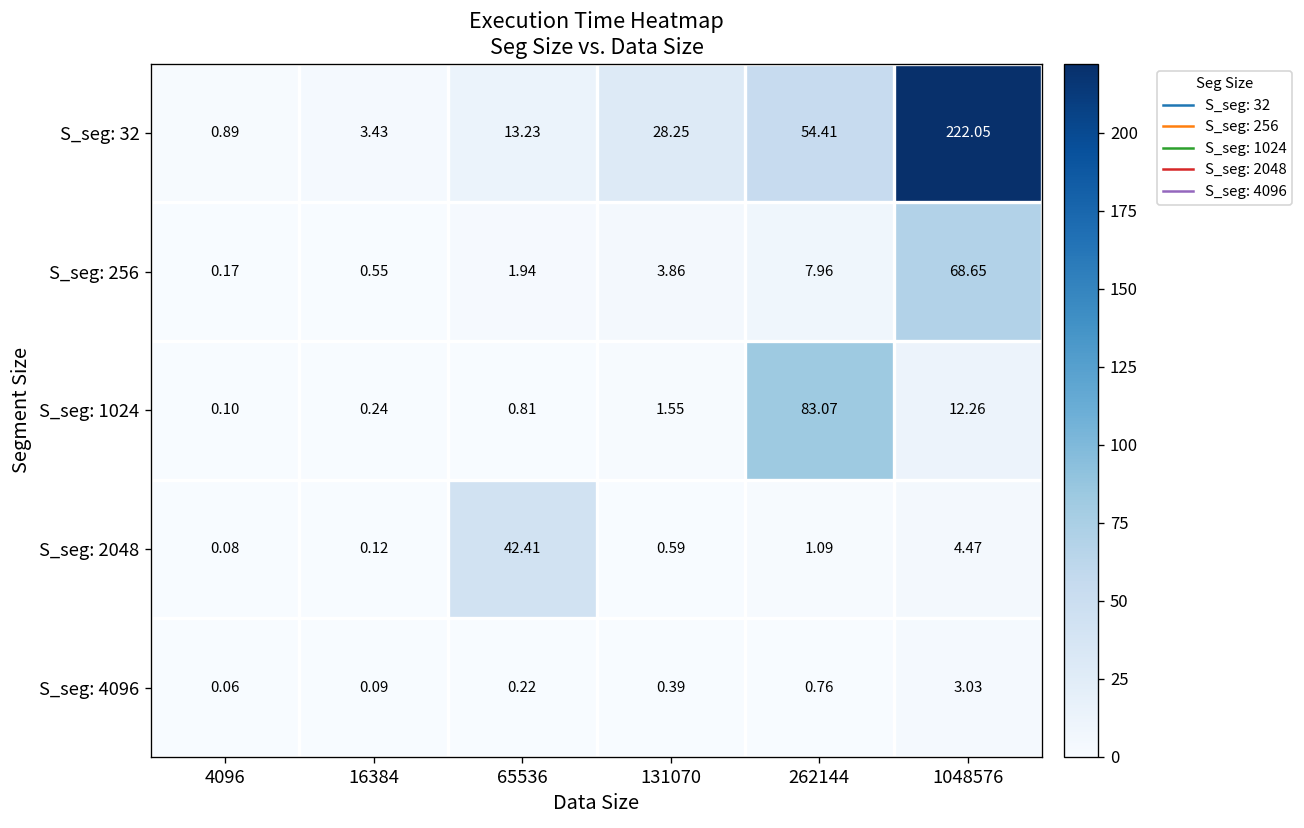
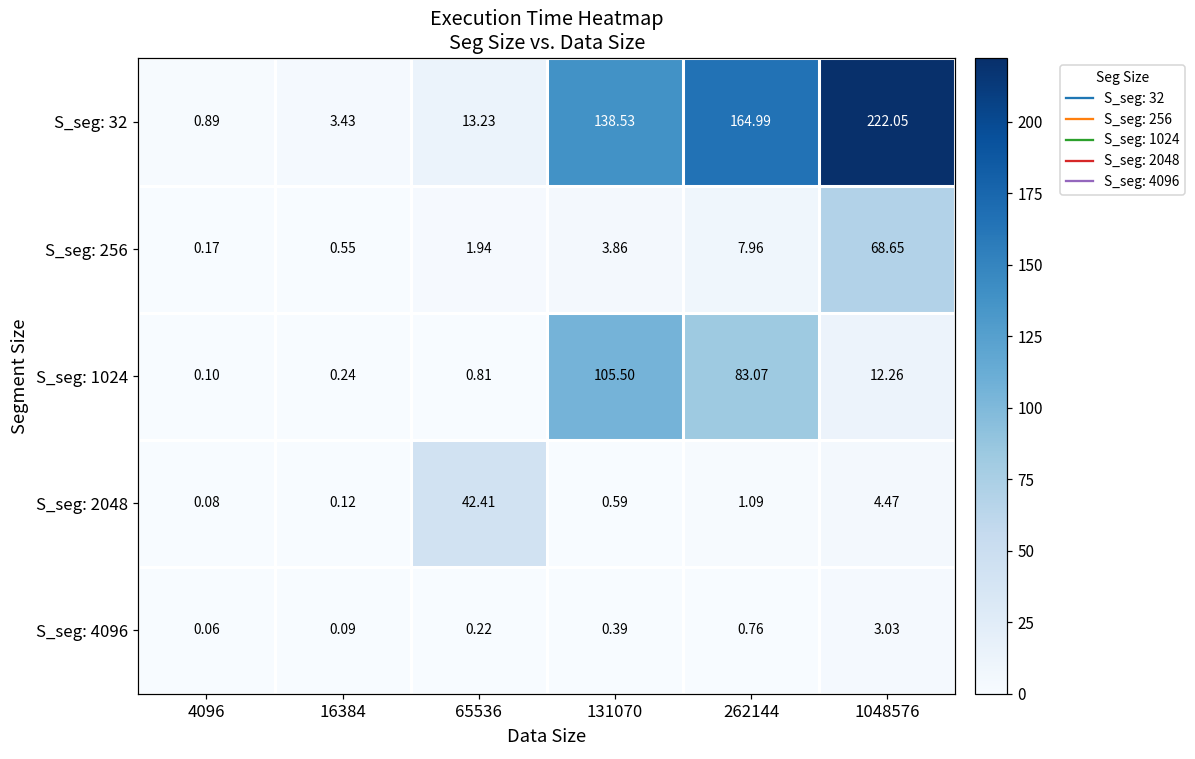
  {
    "S_seg: 32": {
      "4096": 0.89,
      "16384": 3.43,
      "65536": 13.23,
-     "131070": 28.25,
-     "262144": 54.41,
+     "131070": 138.53,
+     "262144": 164.99,
      "1048576": 222.05
    },
    "S_seg: 256": {
      "4096": 0.17,
      "16384": 0.55,
      "65536": 1.94,
      "131070": 3.86,
      "262144": 7.96,
      "1048576": 68.65
    },
    "S_seg: 1024": {
      "4096": 0.10,
      "16384": 0.24,
      "65536": 0.81,
-     "131070": 1.55,
+     "131070": 105.50,
      "262144": 83.07,
      "1048576": 12.26
    },
    "S_seg: 2048": {
      "4096": 0.08,
      "16384": 0.12,
      "65536": 42.41,
      "131070": 0.59,
      "262144": 1.09,
      "1048576": 4.47
    },
    "S_seg: 4096": {
      "4096": 0.06,
      "16384": 0.09,
      "65536": 0.22,
      "131070": 0.39,
      "262144": 0.76,
      "1048576": 3.03
    }
  }
